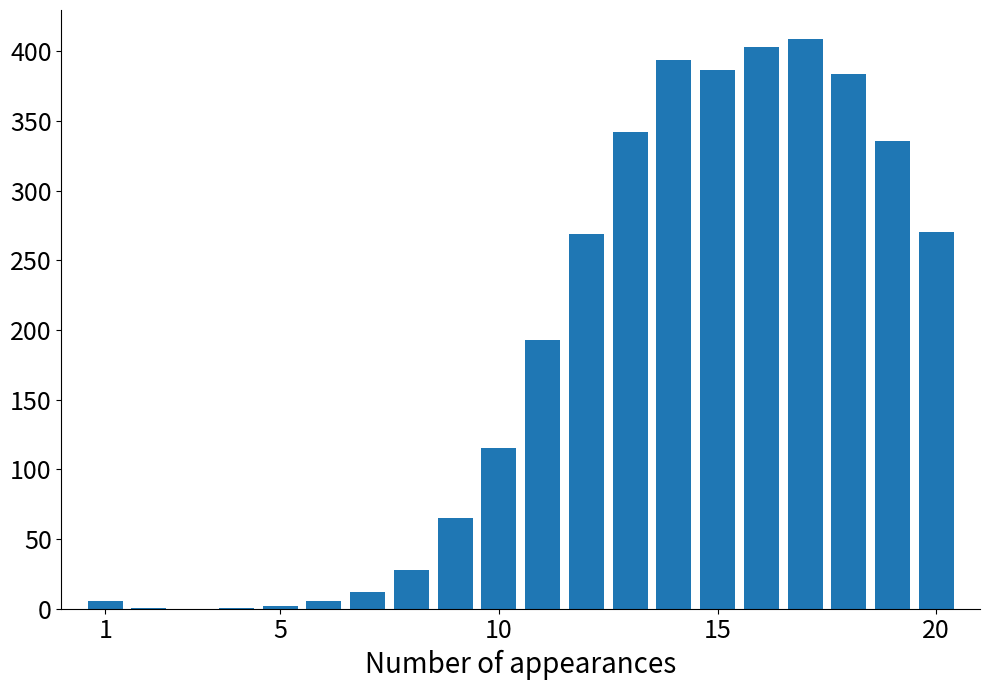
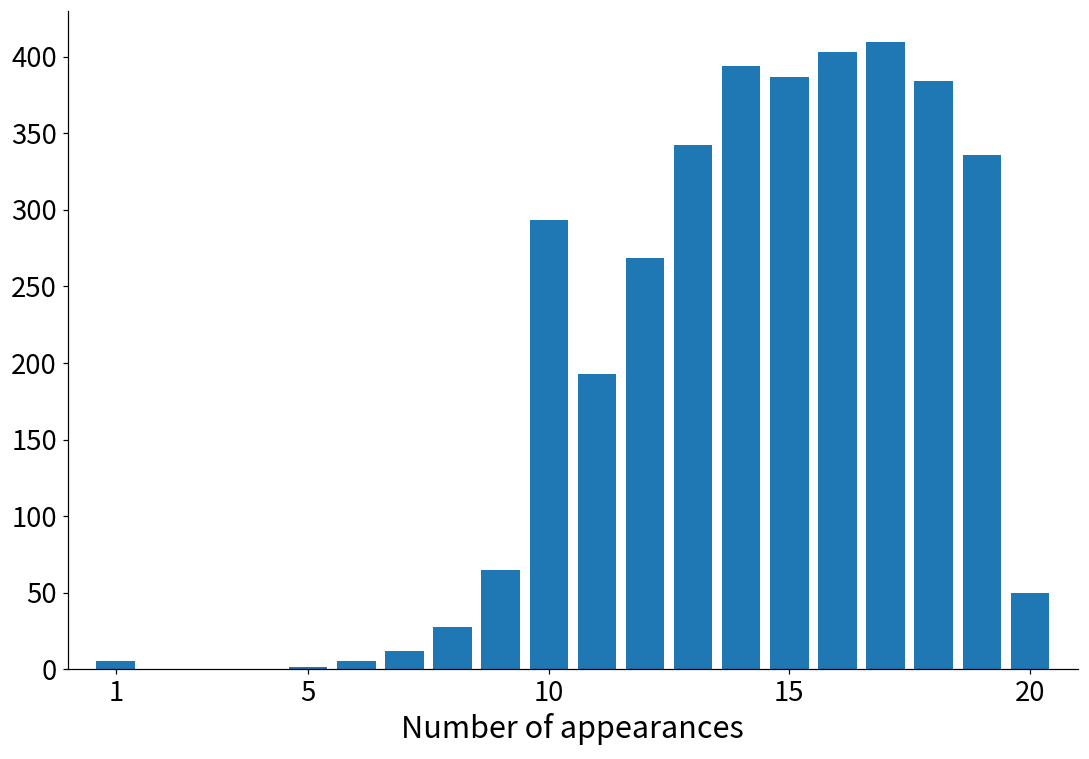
  {
    "1": 6,
-   "10": 115,
+   "10": 293,
    "15": 387,
-   "20": 270
+   "20": 50
  }
